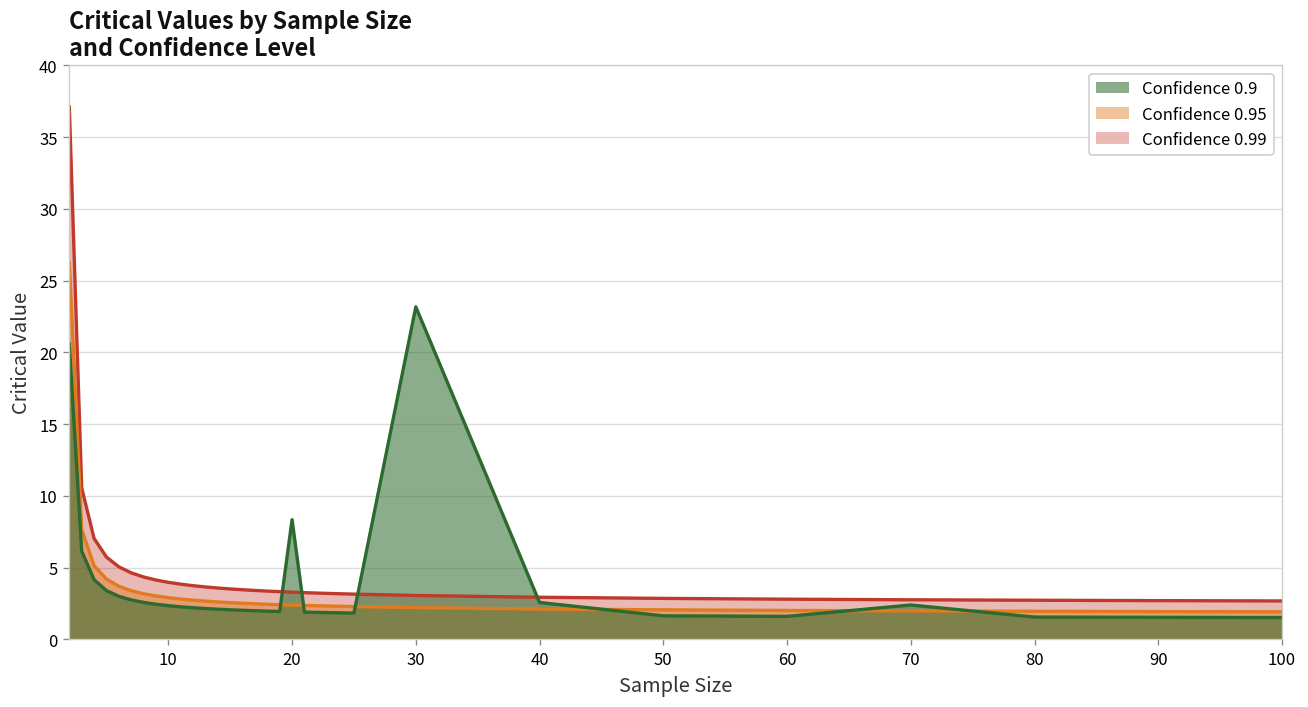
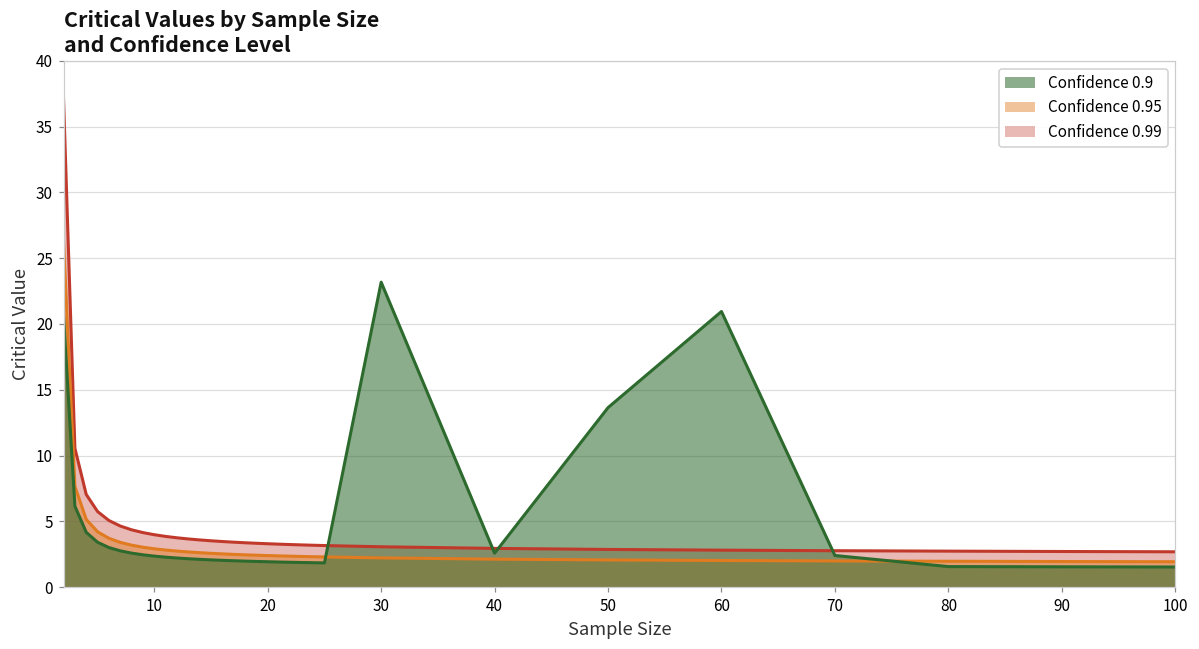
  {
    "Confidence 0.9": {
      "10": 2.4,
-     "20": 8.3,
+     "20": 1.9,
      "30": 23.2,
      "40": 2.6,
-     "50": 1.6,
-     "60": 1.6,
+     "50": 13.6,
+     "60": 20.9,
      "70": 2.4,
      "80": 1.6,
      "90": 1.5,
      "100": 1.5
    }
  }
